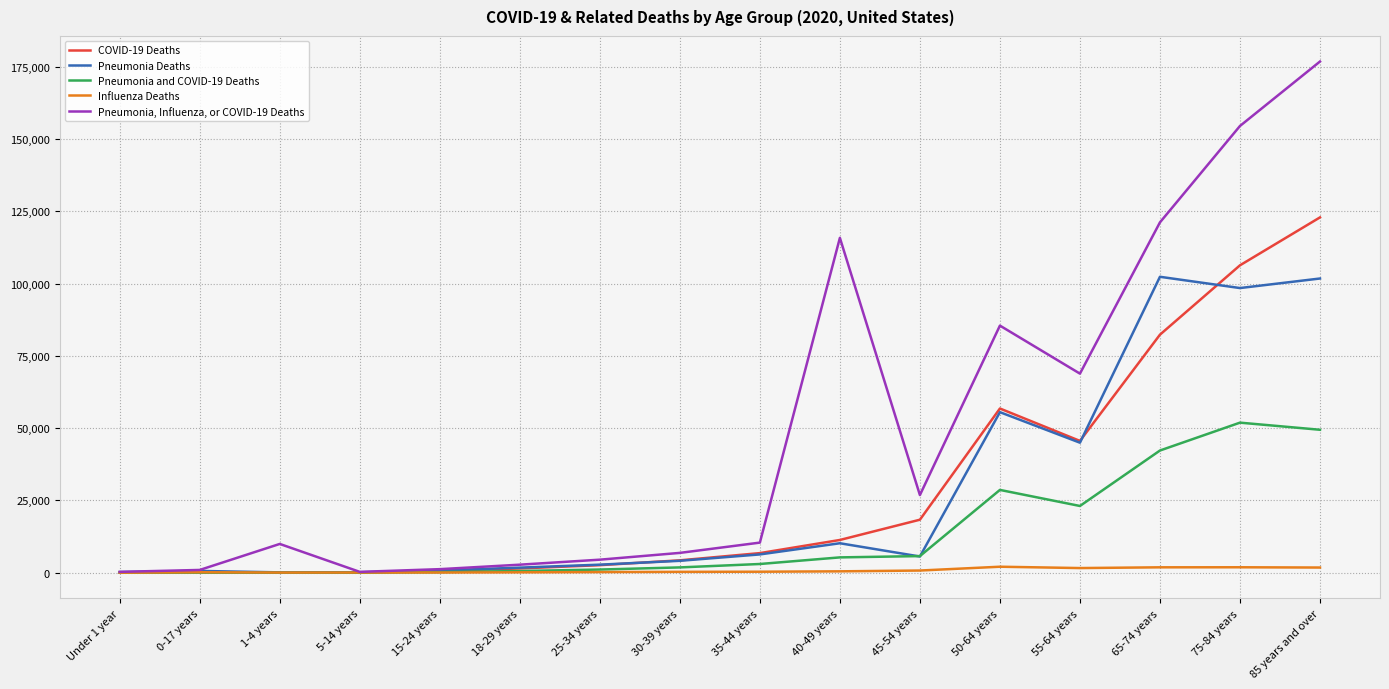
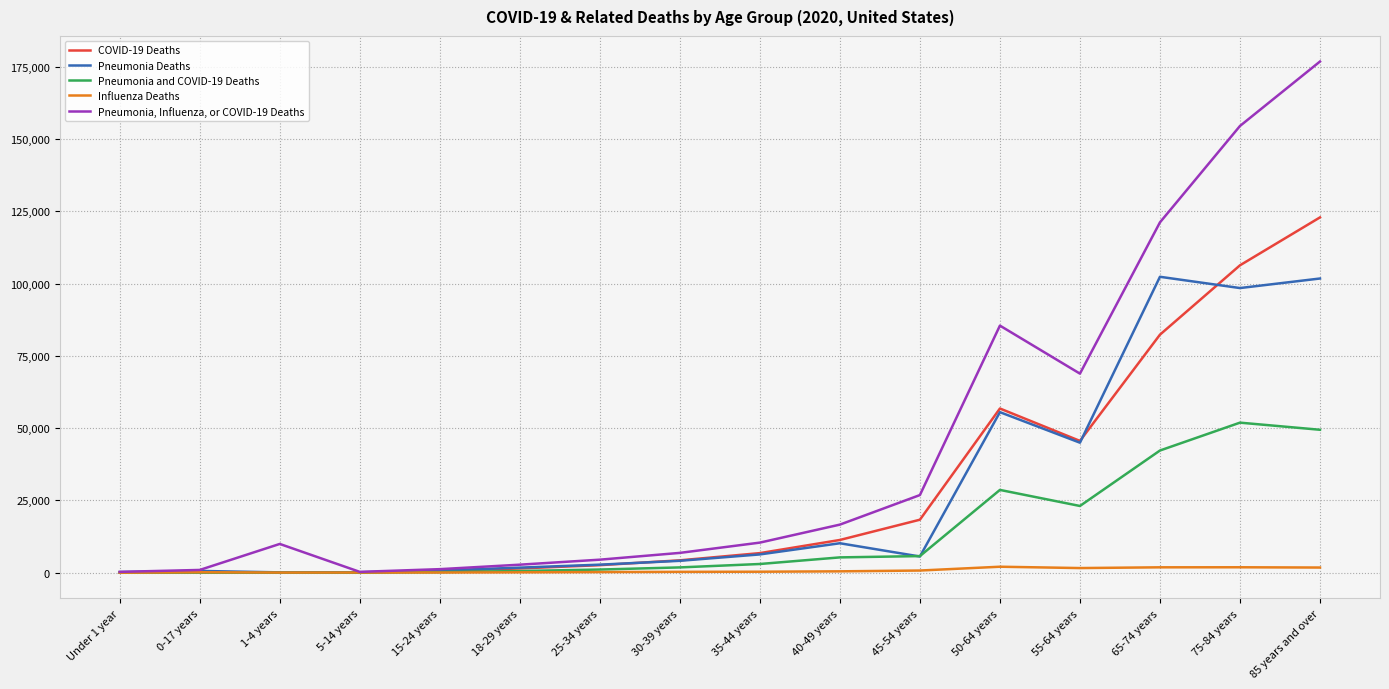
  {
    "COVID-19 Deaths": {
      "40-49 years": "11,000",
      "45-54 years": "18,000",
      "50-64 years": "57,000",
      "65-74 years": "82,000",
      "75-84 years": "106,000",
      "85 years and over": "123,000"
    },
    "Pneumonia Deaths": {
      "40-49 years": "10,000",
      "50-64 years": "56,000",
      "65-74 years": "102,000",
      "75-84 years": "98,000",
      "85 years and over": "102,000"
    },
    "Pneumonia and COVID-19 Deaths": {
      "25-34 years": "1,000",
      "30-39 years": "2,000",
      "35-44 years": "3,000",
      "40-49 years": "5,000",
      "50-64 years": "29,000",
      "55-64 years": "23,000",
      "65-74 years": "42,000",
      "75-84 years": "52,000",
      "85 years and over": "49,000"
    },
    "Influenza Deaths": {
      "25-34 years": "0",
      "30-39 years": "0",
      "35-44 years": "0",
      "40-49 years": "0",
      "45-54 years": "1,000",
      "50-64 years": "2,000",
      "55-64 years": "2,000",
      "65-74 years": "2,000",
      "75-84 years": "2,000",
      "85 years and over": "2,000"
    },
    "Pneumonia, Influenza, or COVID-19 Deaths": {
      "1-4 years": "10,000",
      "18-29 years": "3,000",
      "25-34 years": "5,000",
      "30-39 years": "7,000",
      "35-44 years": "10,000",
-     "40-49 years": "116,000",
+     "40-49 years": "17,000",
      "45-54 years": "27,000",
      "50-64 years": "85,000",
      "55-64 years": "69,000",
      "65-74 years": "121,000",
      "75-84 years": "155,000",
      "85 years and over": "177,000"
    }
  }
